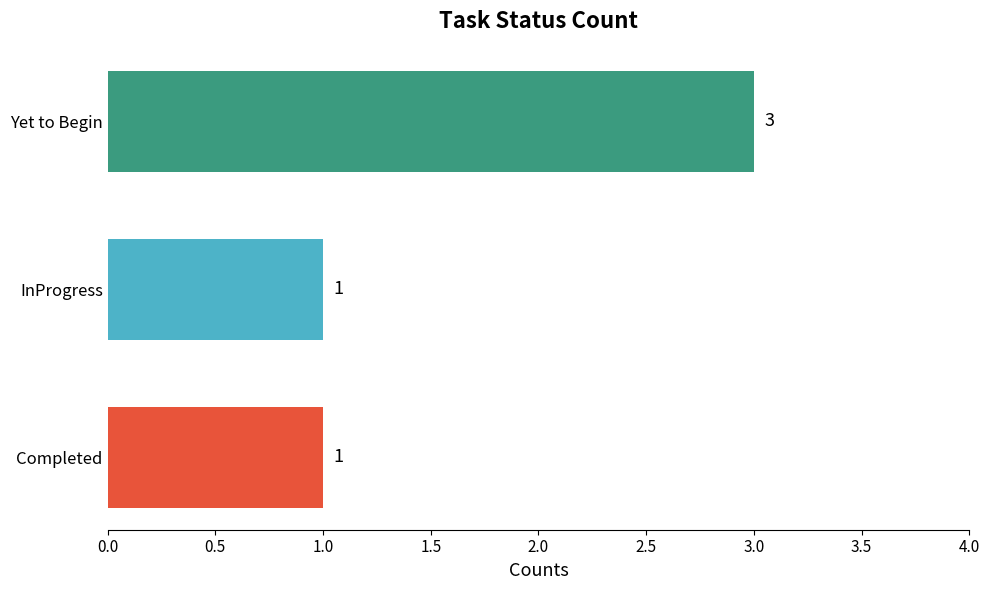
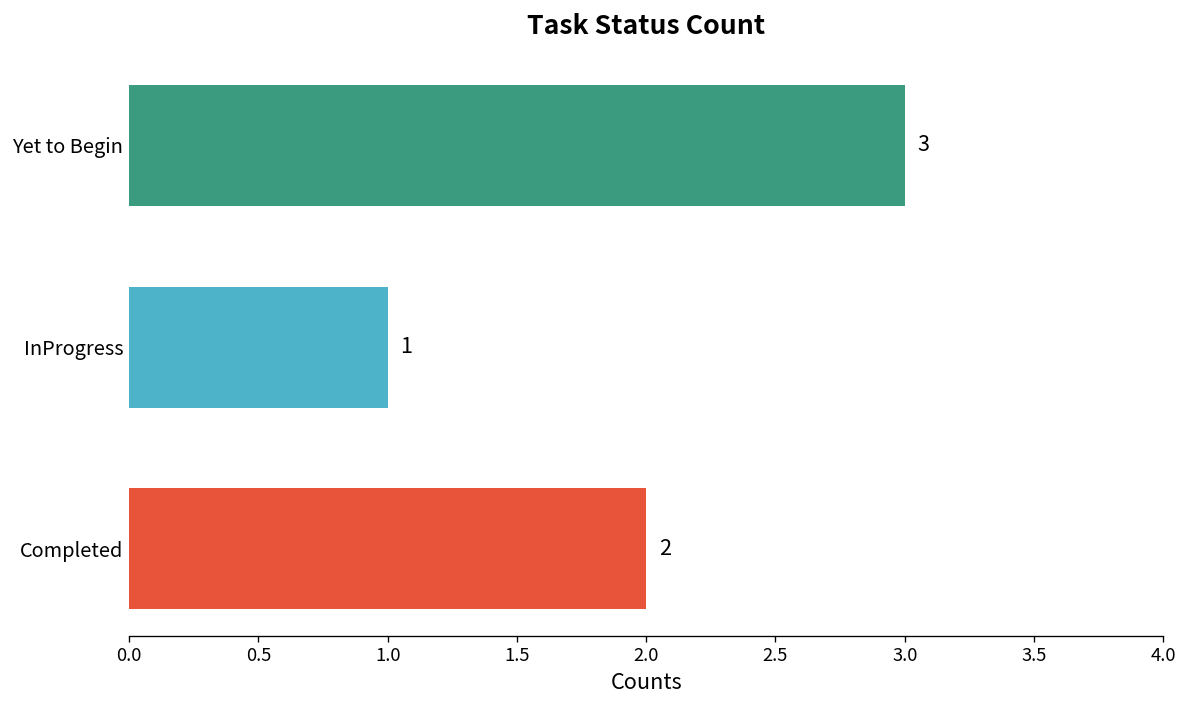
  {
    "Yet to Begin": 3,
    "InProgress": 1,
-   "Completed": 1
+   "Completed": 2
  }
